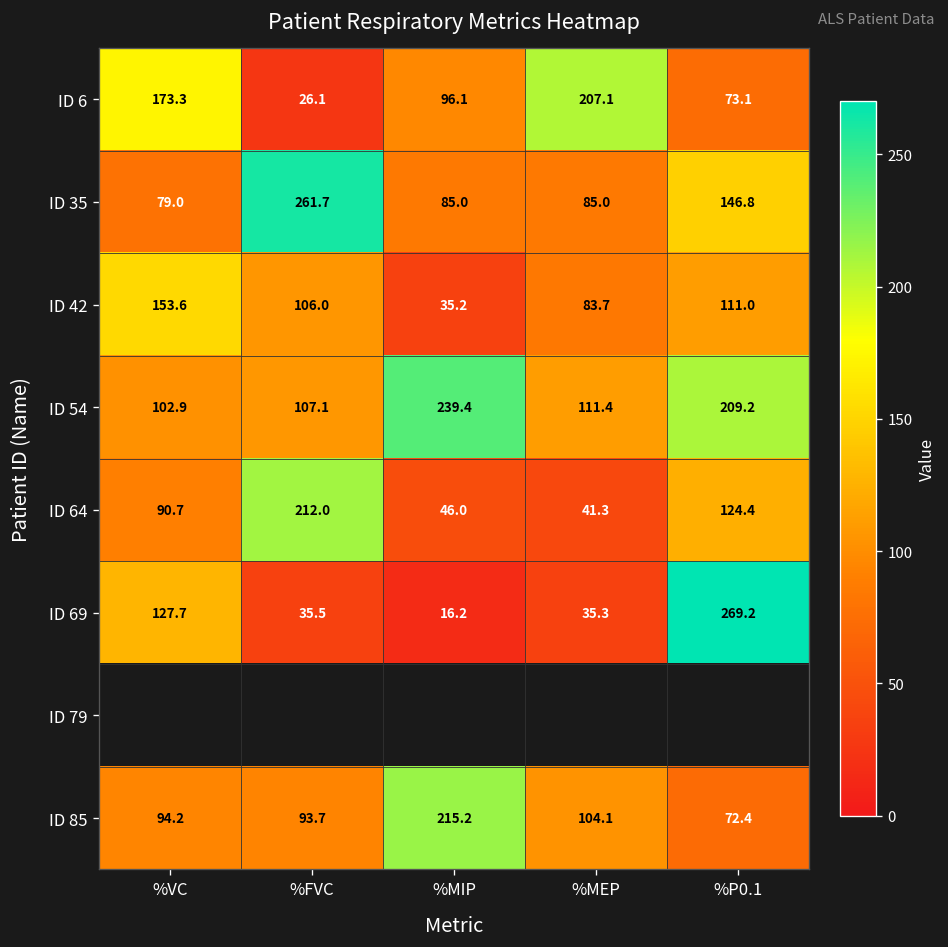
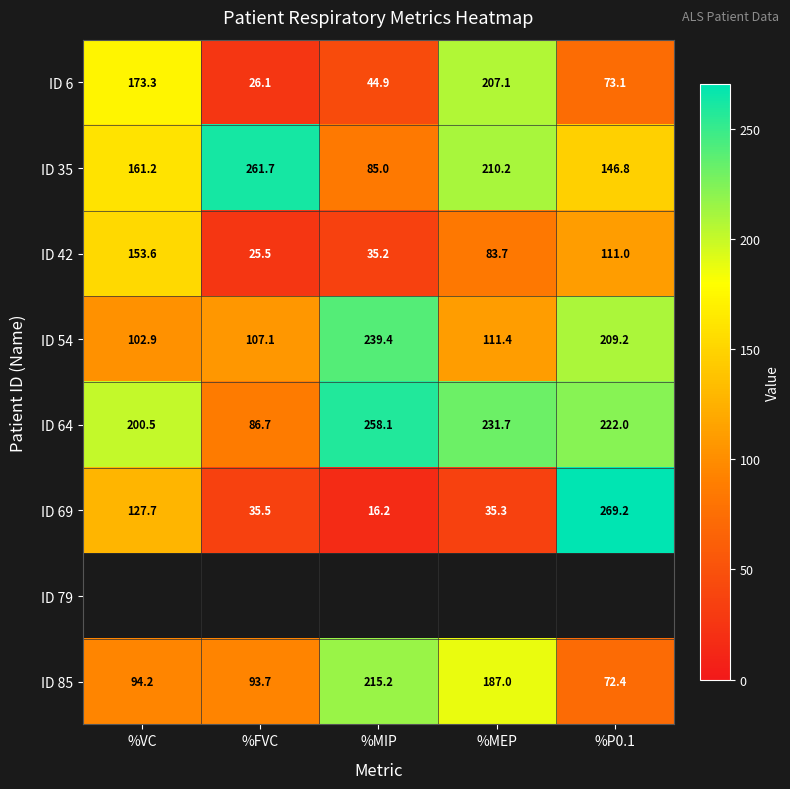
  {
    "ID 6": {
      "%VC": 173.3,
      "%FVC": 26.1,
-     "%MIP": 96.1,
+     "%MIP": 44.9,
      "%MEP": 207.1,
      "%P0.1": 73.1
    },
    "ID 35": {
-     "%VC": 79.0,
+     "%VC": 161.2,
      "%FVC": 261.7,
      "%MIP": 85.0,
-     "%MEP": 85.0,
+     "%MEP": 210.2,
      "%P0.1": 146.8
    },
    "ID 42": {
      "%VC": 153.6,
-     "%FVC": 106.0,
+     "%FVC": 25.5,
      "%MIP": 35.2,
      "%MEP": 83.7,
      "%P0.1": 111.0
    },
    "ID 54": {
      "%VC": 102.9,
      "%FVC": 107.1,
      "%MIP": 239.4,
      "%MEP": 111.4,
      "%P0.1": 209.2
    },
    "ID 64": {
-     "%VC": 90.7,
-     "%FVC": 212.0,
-     "%MIP": 46.0,
-     "%MEP": 41.3,
-     "%P0.1": 124.4
+     "%VC": 200.5,
+     "%FVC": 86.7,
+     "%MIP": 258.1,
+     "%MEP": 231.7,
+     "%P0.1": 222.0
    },
    "ID 69": {
      "%VC": 127.7,
      "%FVC": 35.5,
      "%MIP": 16.2,
      "%MEP": 35.3,
      "%P0.1": 269.2
    },
    "ID 85": {
      "%VC": 94.2,
      "%FVC": 93.7,
      "%MIP": 215.2,
-     "%MEP": 104.1,
+     "%MEP": 187.0,
      "%P0.1": 72.4
    }
  }
